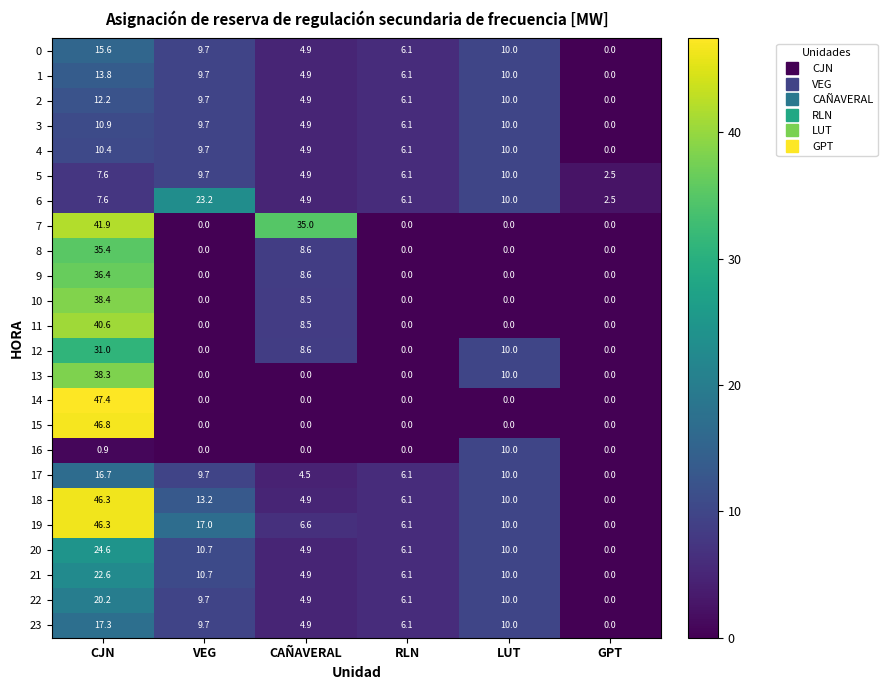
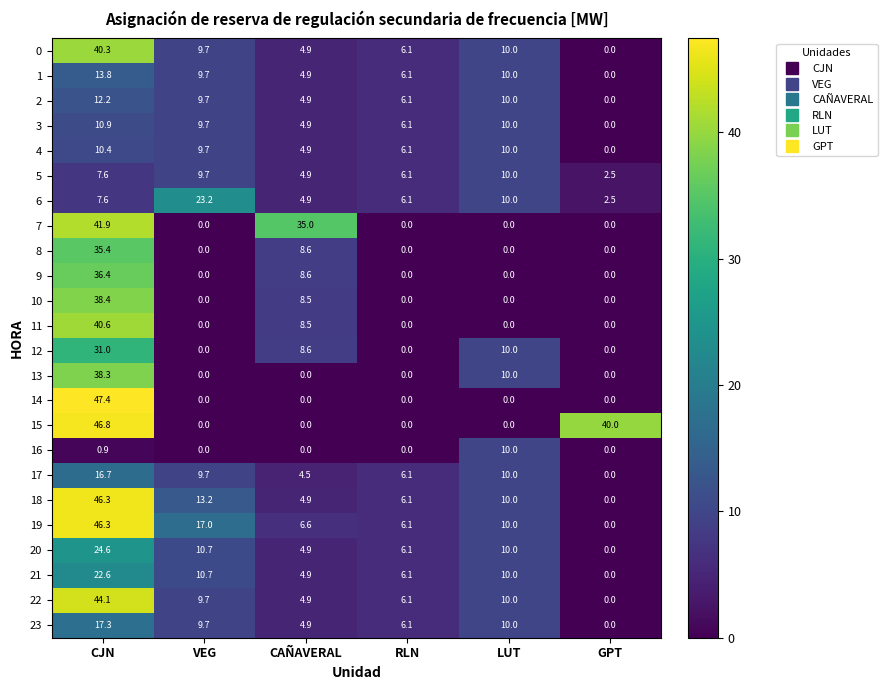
  {
    "0": {
-     "CJN": 15.6,
+     "CJN": 40.3,
      "VEG": 9.7,
      "CAÑAVERAL": 4.9,
      "RLN": 6.1,
      "LUT": 10.0,
      "GPT": 0.0
    },
    "1": {
      "CJN": 13.8,
      "VEG": 9.7,
      "CAÑAVERAL": 4.9,
      "RLN": 6.1,
      "LUT": 10.0,
      "GPT": 0.0
    },
    "2": {
      "CJN": 12.2,
      "VEG": 9.7,
      "CAÑAVERAL": 4.9,
      "RLN": 6.1,
      "LUT": 10.0,
      "GPT": 0.0
    },
    "3": {
      "CJN": 10.9,
      "VEG": 9.7,
      "CAÑAVERAL": 4.9,
      "RLN": 6.1,
      "LUT": 10.0,
      "GPT": 0.0
    },
    "4": {
      "CJN": 10.4,
      "VEG": 9.7,
      "CAÑAVERAL": 4.9,
      "RLN": 6.1,
      "LUT": 10.0,
      "GPT": 0.0
    },
    "5": {
      "CJN": 7.6,
      "VEG": 9.7,
      "CAÑAVERAL": 4.9,
      "RLN": 6.1,
      "LUT": 10.0,
      "GPT": 2.5
    },
    "6": {
      "CJN": 7.6,
      "VEG": 23.2,
      "CAÑAVERAL": 4.9,
      "RLN": 6.1,
      "LUT": 10.0,
      "GPT": 2.5
    },
    "7": {
      "CJN": 41.9,
      "VEG": 0.0,
      "CAÑAVERAL": 35.0,
      "RLN": 0.0,
      "LUT": 0.0,
      "GPT": 0.0
    },
    "8": {
      "CJN": 35.4,
      "VEG": 0.0,
      "CAÑAVERAL": 8.6,
      "RLN": 0.0,
      "LUT": 0.0,
      "GPT": 0.0
    },
    "9": {
      "CJN": 36.4,
      "VEG": 0.0,
      "CAÑAVERAL": 8.6,
      "RLN": 0.0,
      "LUT": 0.0,
      "GPT": 0.0
    },
    "10": {
      "CJN": 38.4,
      "VEG": 0.0,
      "CAÑAVERAL": 8.5,
      "RLN": 0.0,
      "LUT": 0.0,
      "GPT": 0.0
    },
    "11": {
      "CJN": 40.6,
      "VEG": 0.0,
      "CAÑAVERAL": 8.5,
      "RLN": 0.0,
      "LUT": 0.0,
      "GPT": 0.0
    },
    "12": {
      "CJN": 31.0,
      "VEG": 0.0,
      "CAÑAVERAL": 8.6,
      "RLN": 0.0,
      "LUT": 10.0,
      "GPT": 0.0
    },
    "13": {
      "CJN": 38.3,
      "VEG": 0.0,
      "CAÑAVERAL": 0.0,
      "RLN": 0.0,
      "LUT": 10.0,
      "GPT": 0.0
    },
    "14": {
      "CJN": 47.4,
      "VEG": 0.0,
      "CAÑAVERAL": 0.0,
      "RLN": 0.0,
      "LUT": 0.0,
      "GPT": 0.0
    },
    "15": {
      "CJN": 46.8,
      "VEG": 0.0,
      "CAÑAVERAL": 0.0,
      "RLN": 0.0,
      "LUT": 0.0,
-     "GPT": 0.0
+     "GPT": 40.0
    },
    "16": {
      "CJN": 0.9,
      "VEG": 0.0,
      "CAÑAVERAL": 0.0,
      "RLN": 0.0,
      "LUT": 10.0,
      "GPT": 0.0
    },
    "17": {
      "CJN": 16.7,
      "VEG": 9.7,
      "CAÑAVERAL": 4.5,
      "RLN": 6.1,
      "LUT": 10.0,
      "GPT": 0.0
    },
    "18": {
      "CJN": 46.3,
      "VEG": 13.2,
      "CAÑAVERAL": 4.9,
      "RLN": 6.1,
      "LUT": 10.0,
      "GPT": 0.0
    },
    "19": {
      "CJN": 46.3,
      "VEG": 17.0,
      "CAÑAVERAL": 6.6,
      "RLN": 6.1,
      "LUT": 10.0,
      "GPT": 0.0
    },
    "20": {
      "CJN": 24.6,
      "VEG": 10.7,
      "CAÑAVERAL": 4.9,
      "RLN": 6.1,
      "LUT": 10.0,
      "GPT": 0.0
    },
    "21": {
      "CJN": 22.6,
      "VEG": 10.7,
      "CAÑAVERAL": 4.9,
      "RLN": 6.1,
      "LUT": 10.0,
      "GPT": 0.0
    },
    "22": {
-     "CJN": 20.2,
+     "CJN": 44.1,
      "VEG": 9.7,
      "CAÑAVERAL": 4.9,
      "RLN": 6.1,
      "LUT": 10.0,
      "GPT": 0.0
    },
    "23": {
      "CJN": 17.3,
      "VEG": 9.7,
      "CAÑAVERAL": 4.9,
      "RLN": 6.1,
      "LUT": 10.0,
      "GPT": 0.0
    }
  }
